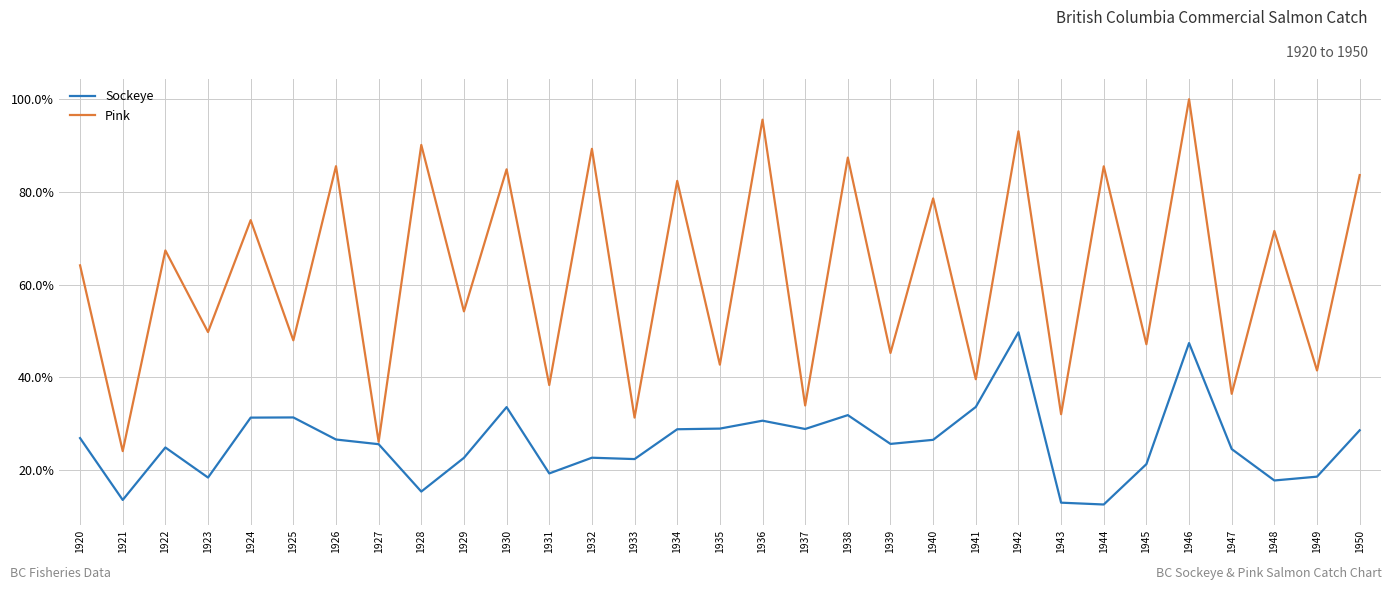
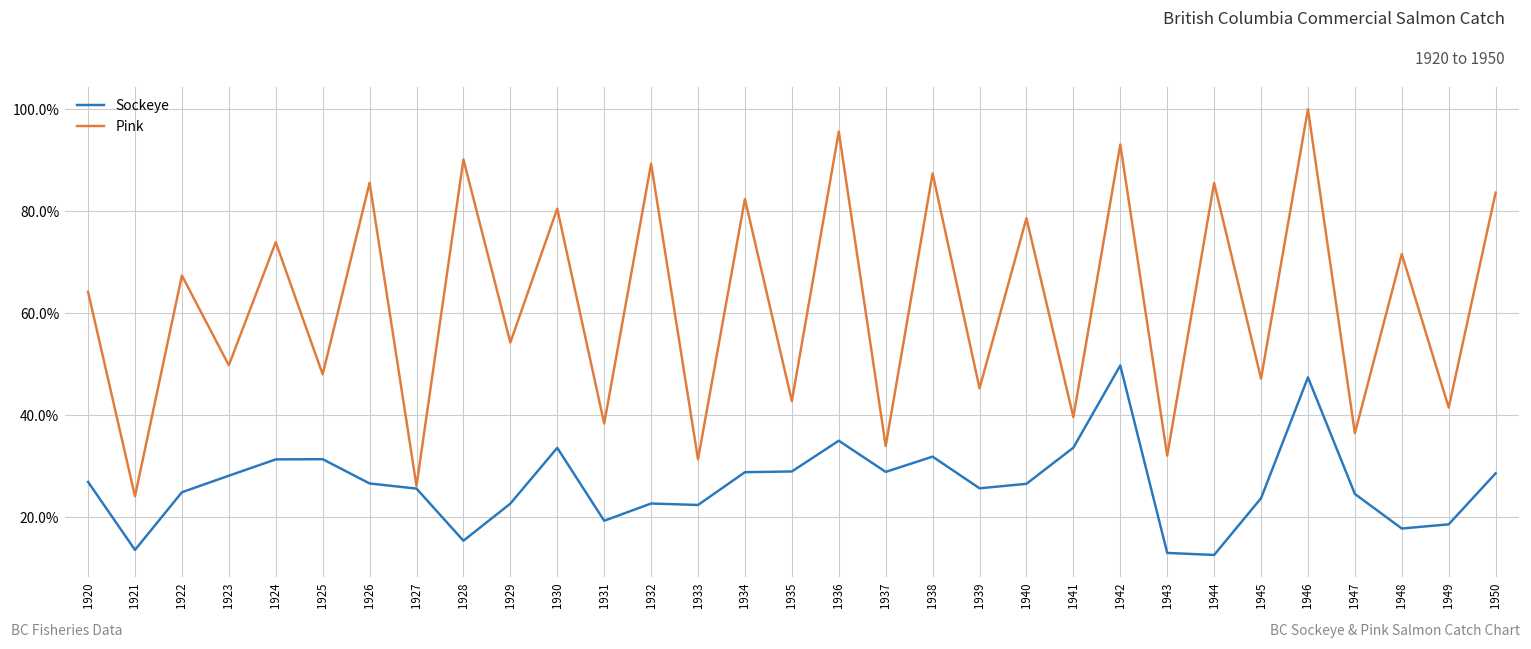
  {
    "Sockeye": {
      "1920": "27%",
      "1921": "14%",
      "1922": "25%",
-     "1923": "18%",
+     "1923": "28%",
      "1924": "31%",
      "1925": "31%",
      "1926": "27%",
      "1928": "15%",
      "1929": "23%",
      "1930": "34%",
      "1931": "19%",
      "1932": "23%",
      "1933": "22%",
      "1934": "29%",
      "1935": "29%",
-     "1936": "31%",
+     "1936": "35%",
      "1937": "29%",
      "1938": "32%",
      "1939": "26%",
      "1940": "27%",
      "1941": "34%",
      "1942": "50%",
      "1943": "13%",
      "1944": "13%",
-     "1945": "21%",
+     "1945": "24%",
      "1946": "47%",
      "1947": "25%",
      "1948": "18%",
      "1949": "19%",
      "1950": "29%"
    },
    "Pink": {
      "1920": "64%",
      "1921": "24%",
      "1922": "67%",
      "1923": "50%",
      "1924": "74%",
      "1925": "48%",
      "1926": "86%",
      "1928": "90%",
      "1929": "54%",
-     "1930": "85%",
+     "1930": "81%",
      "1931": "38%",
      "1932": "89%",
      "1933": "31%",
      "1934": "82%",
      "1935": "43%",
      "1936": "96%",
      "1937": "34%",
      "1938": "87%",
      "1939": "45%",
      "1940": "79%",
      "1941": "40%",
      "1942": "93%",
      "1943": "32%",
      "1944": "86%",
      "1945": "47%",
      "1946": "100%",
      "1947": "36%",
      "1948": "72%",
      "1949": "42%",
      "1950": "84%"
    }
  }
